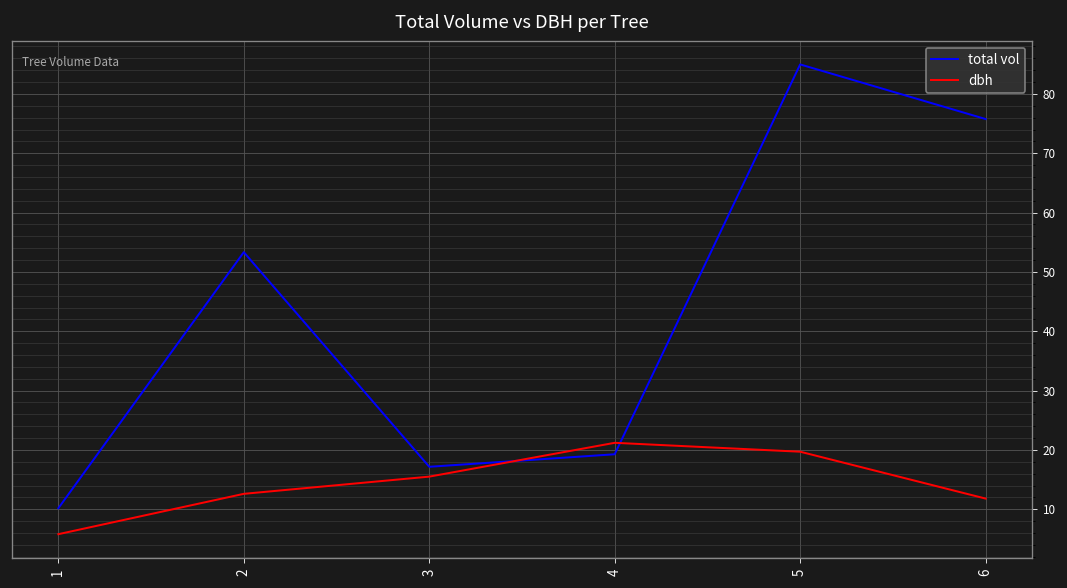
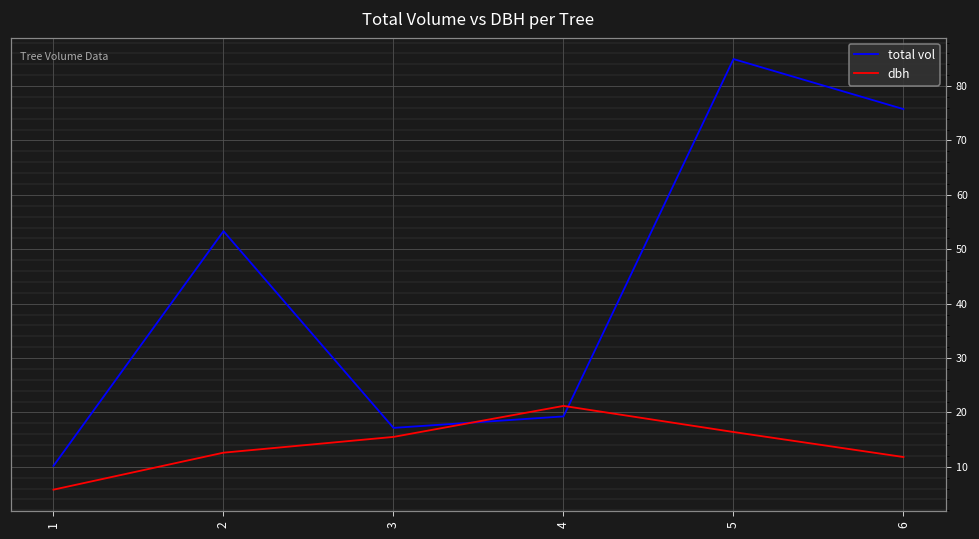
  {
    "total vol": {
      "1": 10,
      "2": 53,
      "3": 17,
      "4": 19,
      "5": 85,
      "6": 76
    },
    "dbh": {
      "1": 6,
      "2": 13,
      "3": 16,
      "4": 21,
-     "5": 20,
+     "5": 16,
      "6": 12
    }
  }
